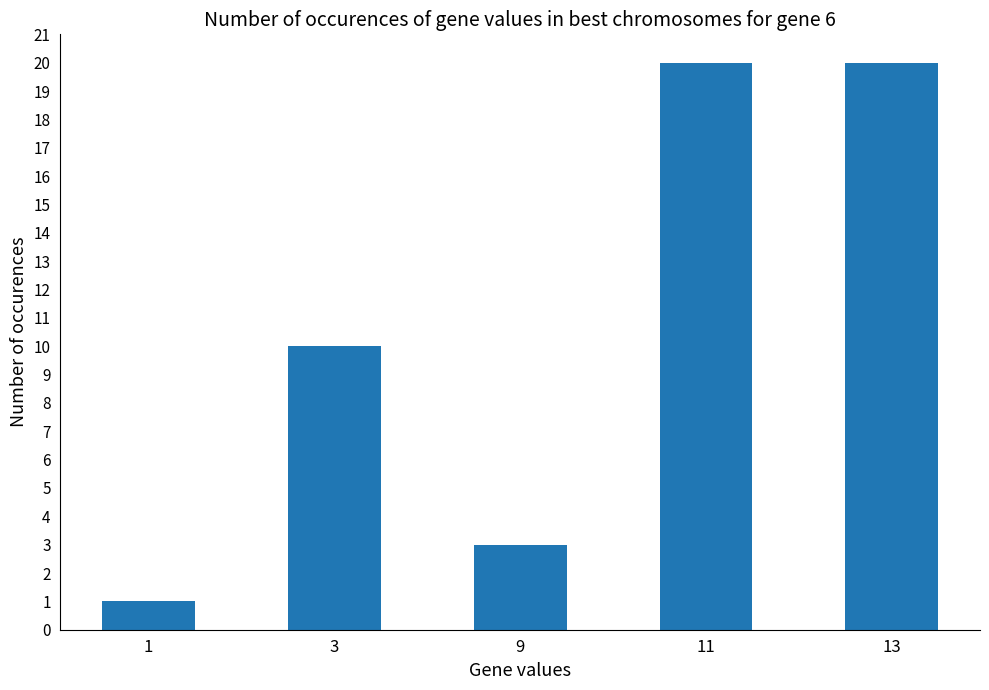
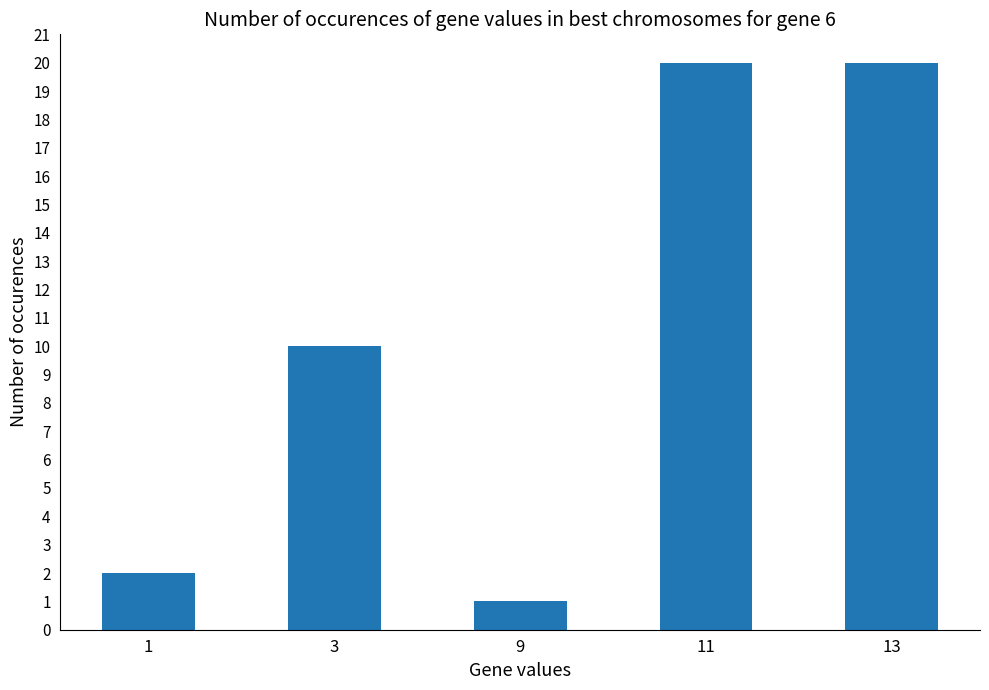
  {
-   "1": 1,
+   "1": 2,
    "3": 10,
-   "9": 3,
+   "9": 1,
    "11": 20,
    "13": 20
  }
